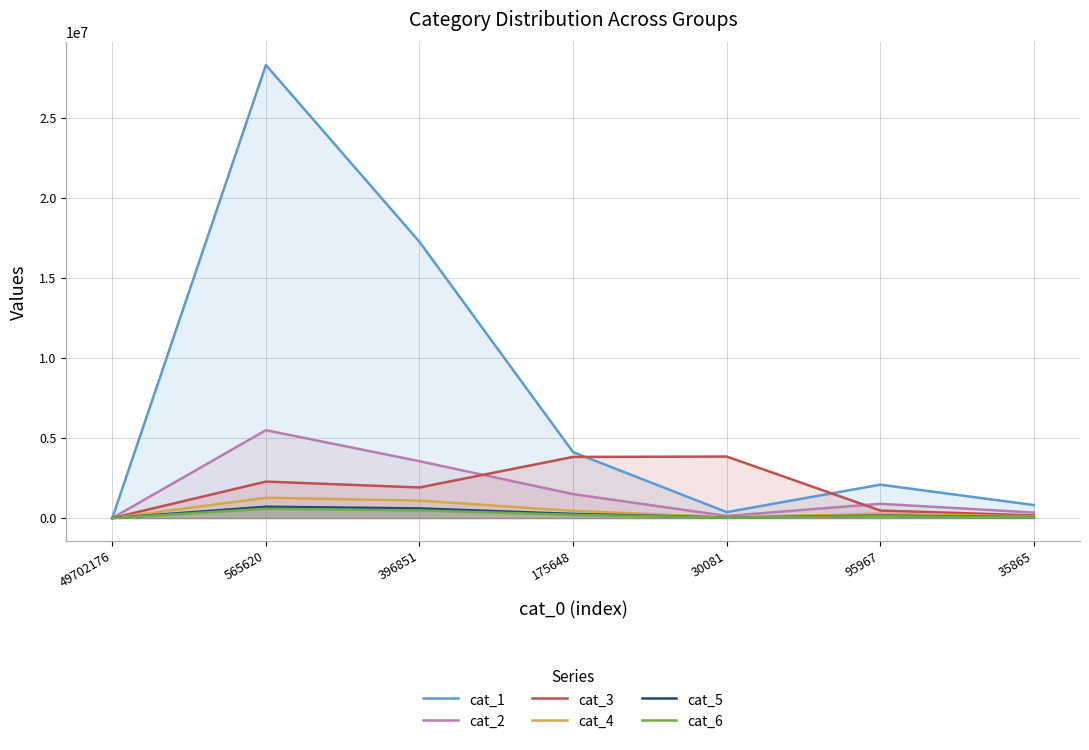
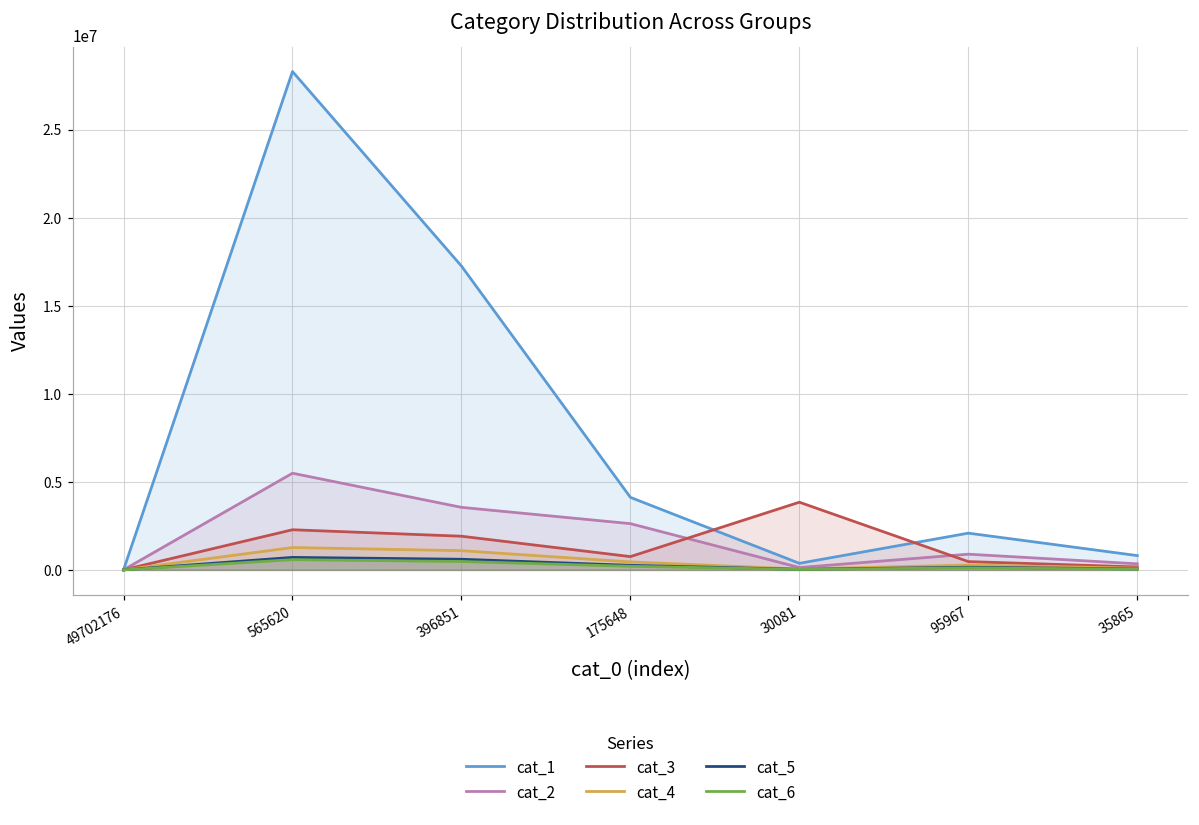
  {
    "cat_1": {
      "565620": 28300000,
      "396851": 17300000,
      "175648": 4100000,
      "30081": 400000,
      "95967": 2100000,
      "35865": 800000
    },
    "cat_2": {
      "565620": 5500000,
      "396851": 3600000,
-     "175648": 1500000,
+     "175648": 2600000,
      "95967": 900000,
      "35865": 300000
    },
    "cat_3": {
      "565620": 2300000,
      "396851": 1900000,
-     "175648": 3800000,
+     "175648": 800000,
      "30081": 3800000,
      "95967": 500000
    },
    "cat_4": {
      "565620": 1300000,
      "396851": 1100000,
      "175648": 500000
    }
  }
